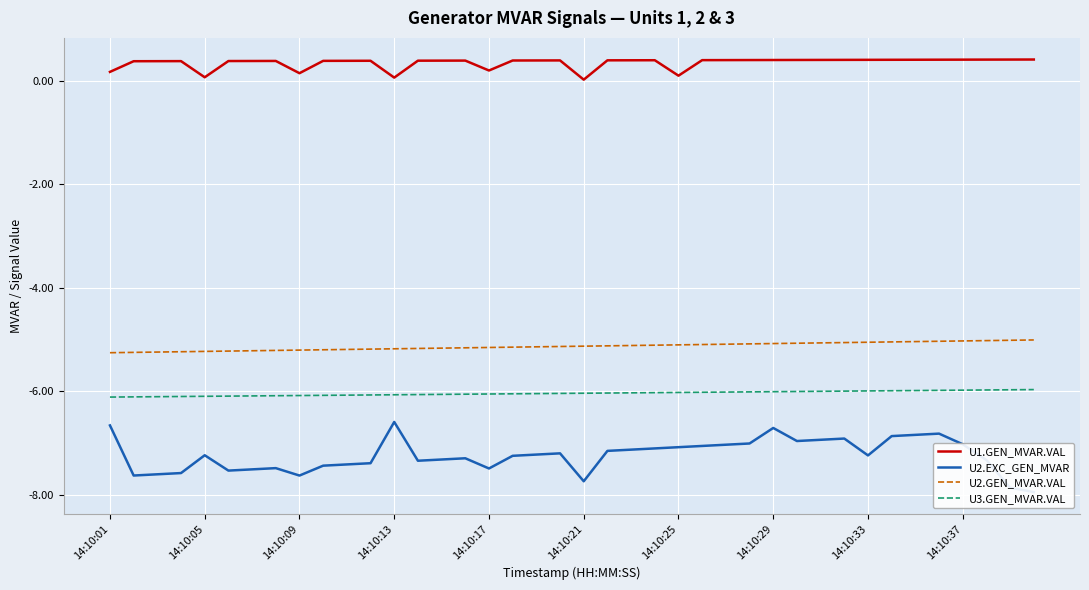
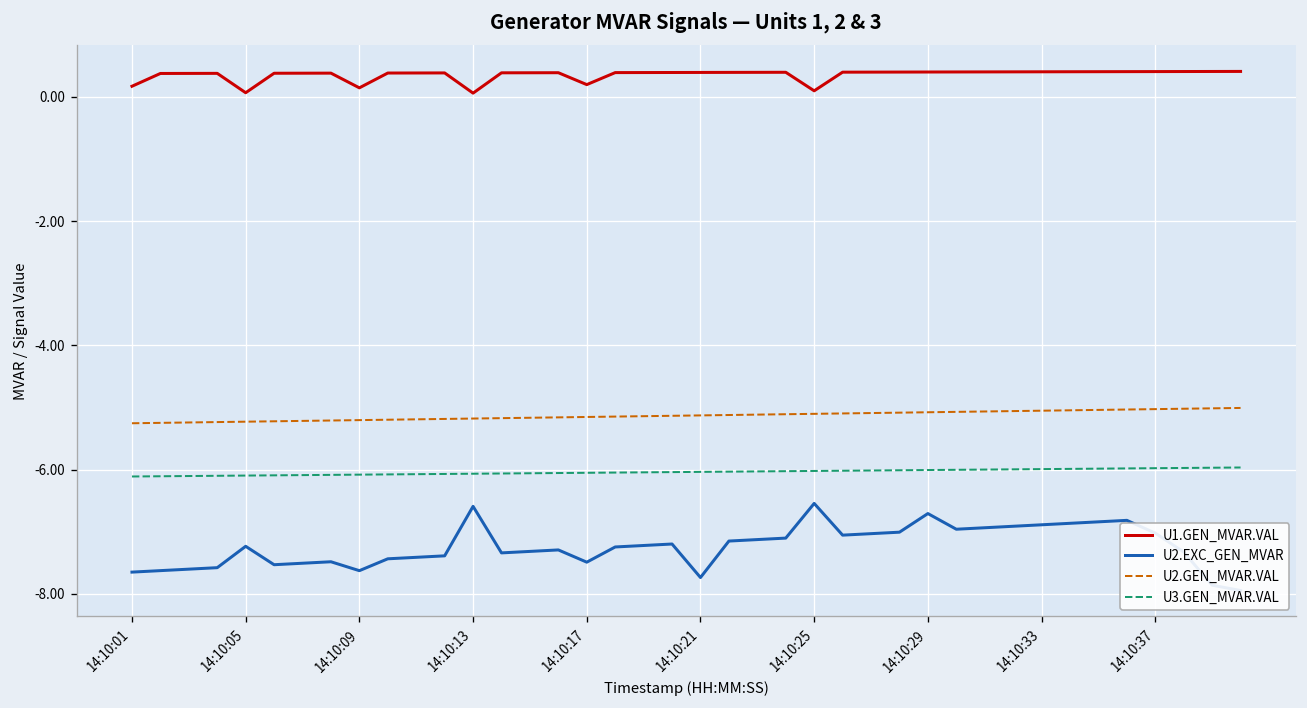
  {
    "U1.GEN_MVAR.VAL": {
      "14:10:01": 0.2,
      "14:10:05": 0.1,
      "14:10:09": 0.1,
      "14:10:13": 0.1,
      "14:10:17": 0.2,
-     "14:10:21": 0.0,
+     "14:10:21": 0.4,
      "14:10:25": 0.1,
      "14:10:29": 0.4,
      "14:10:33": 0.4,
      "14:10:37": 0.4
    },
    "U2.EXC_GEN_MVAR": {
-     "14:10:01": -6.7,
+     "14:10:01": -7.7,
      "14:10:05": -7.2,
      "14:10:09": -7.6,
      "14:10:13": -6.6,
      "14:10:17": -7.5,
      "14:10:21": -7.7,
-     "14:10:25": -7.1,
+     "14:10:25": -6.5,
      "14:10:29": -6.7,
-     "14:10:33": -7.2
+     "14:10:33": -6.9
    },
    "U2.GEN_MVAR.VAL": {
      "14:10:01": -5.3,
      "14:10:05": -5.2,
      "14:10:09": -5.2,
      "14:10:13": -5.2,
      "14:10:17": -5.2,
      "14:10:21": -5.1,
      "14:10:25": -5.1,
      "14:10:29": -5.1,
      "14:10:33": -5.1,
      "14:10:37": -5.0
    },
    "U3.GEN_MVAR.VAL": {
      "14:10:01": -6.1,
      "14:10:05": -6.1,
      "14:10:09": -6.1,
      "14:10:13": -6.1,
      "14:10:17": -6.1,
      "14:10:21": -6.0,
      "14:10:25": -6.0,
      "14:10:29": -6.0,
      "14:10:33": -6.0,
      "14:10:37": -6.0
    }
  }
